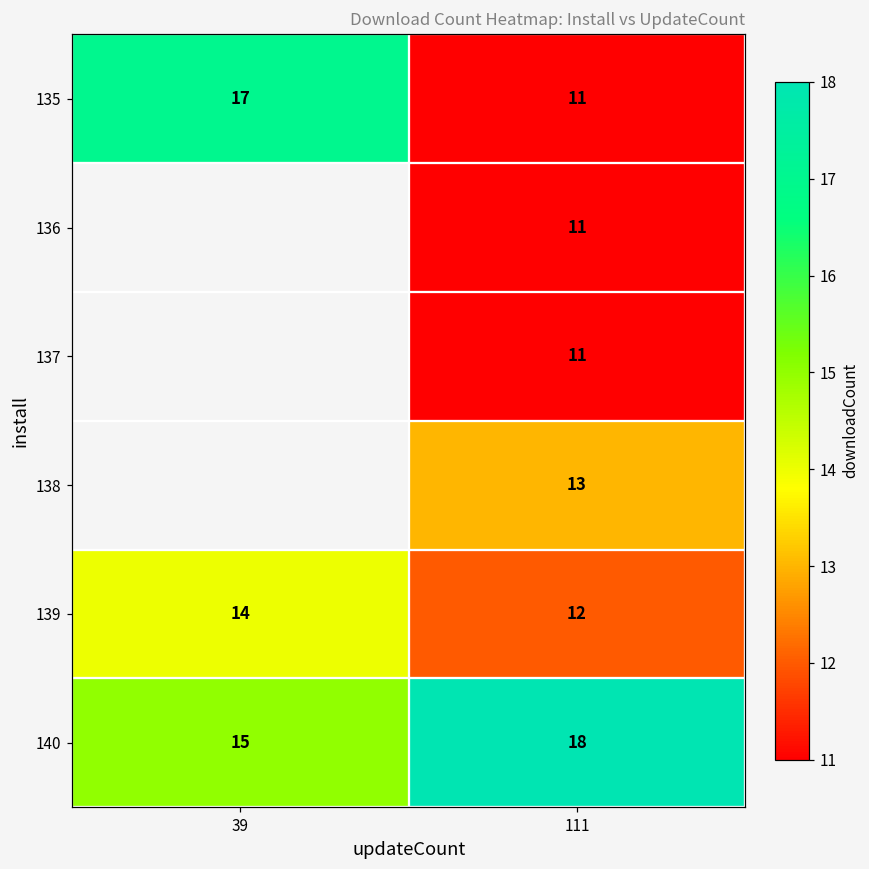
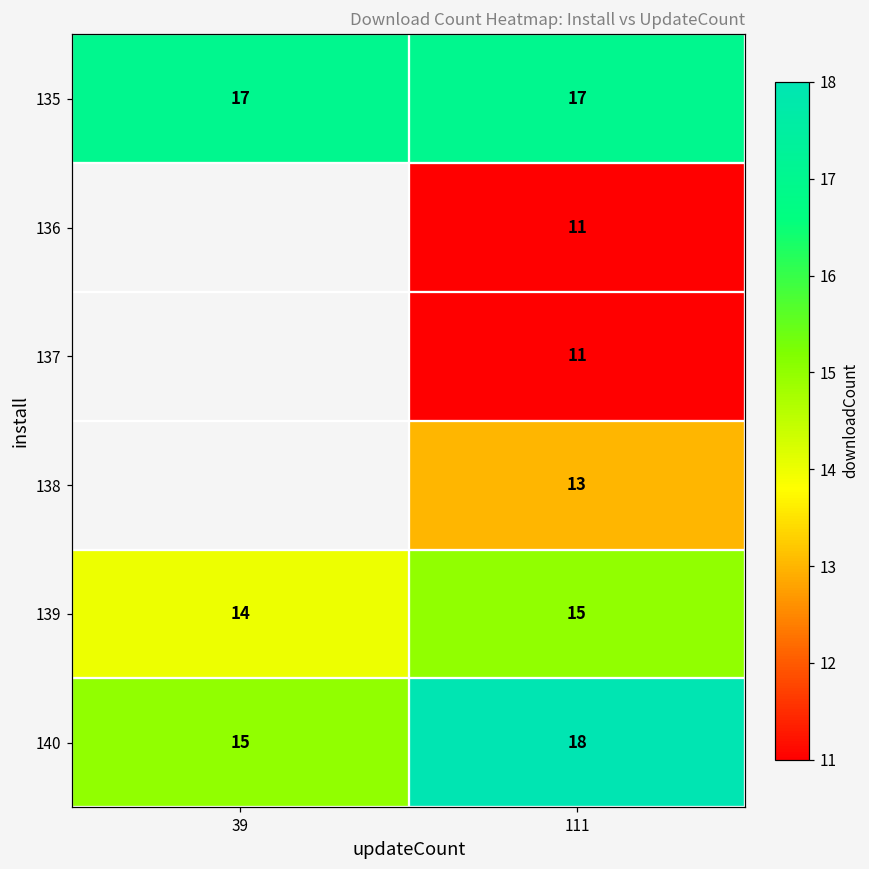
  {
    "135": {
      "39": 17,
-     "111": 11
+     "111": 17
    },
    "136": {
      "111": 11
    },
    "137": {
      "111": 11
    },
    "138": {
      "111": 13
    },
    "139": {
      "39": 14,
-     "111": 12
+     "111": 15
    },
    "140": {
      "39": 15,
      "111": 18
    }
  }
